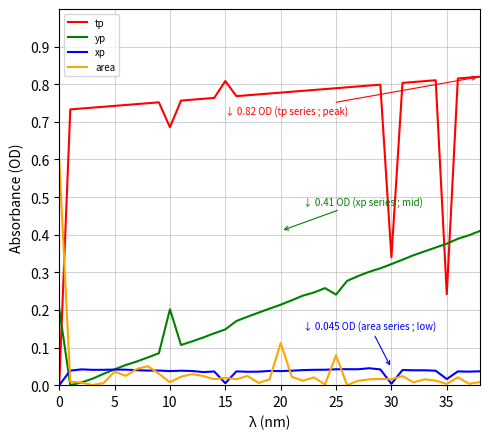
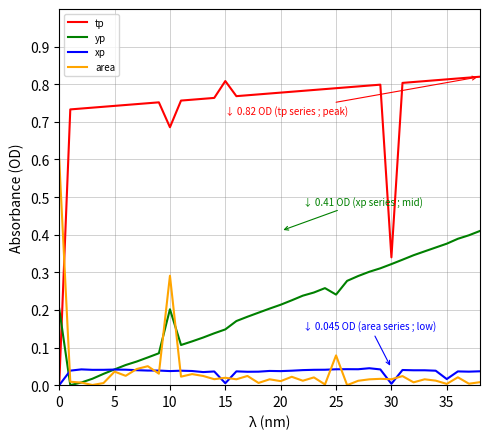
  {
    "tp": {
      "5": 0.74,
      "10": 0.69,
      "30": 0.34,
-     "35": 0.24
+     "35": 0.81
    },
    "yp": {
      "0": 0.20,
      "10": 0.20,
      "15": 0.15,
      "20": 0.21,
      "25": 0.24,
      "30": 0.32,
      "35": 0.38
    },
    "xp": {
      "10": 0.04,
      "15": 0.01,
      "20": 0.04,
      "25": 0.04,
      "30": 0.00,
      "35": 0.02
    },
    "area": {
      "0": 0.60,
-     "10": 0.01,
+     "10": 0.29,
      "15": 0.02,
-     "20": 0.11,
+     "20": 0.01,
      "30": 0.02,
      "35": 0.00
    }
  }
